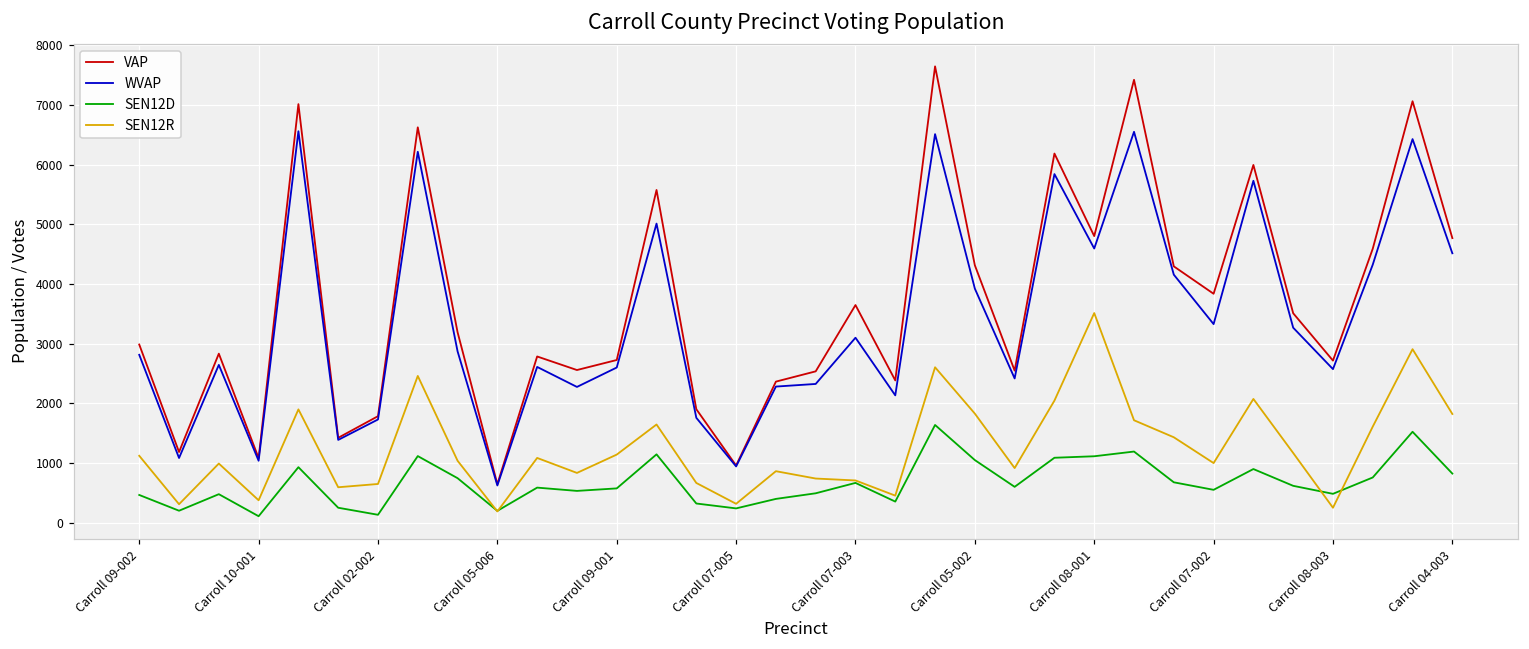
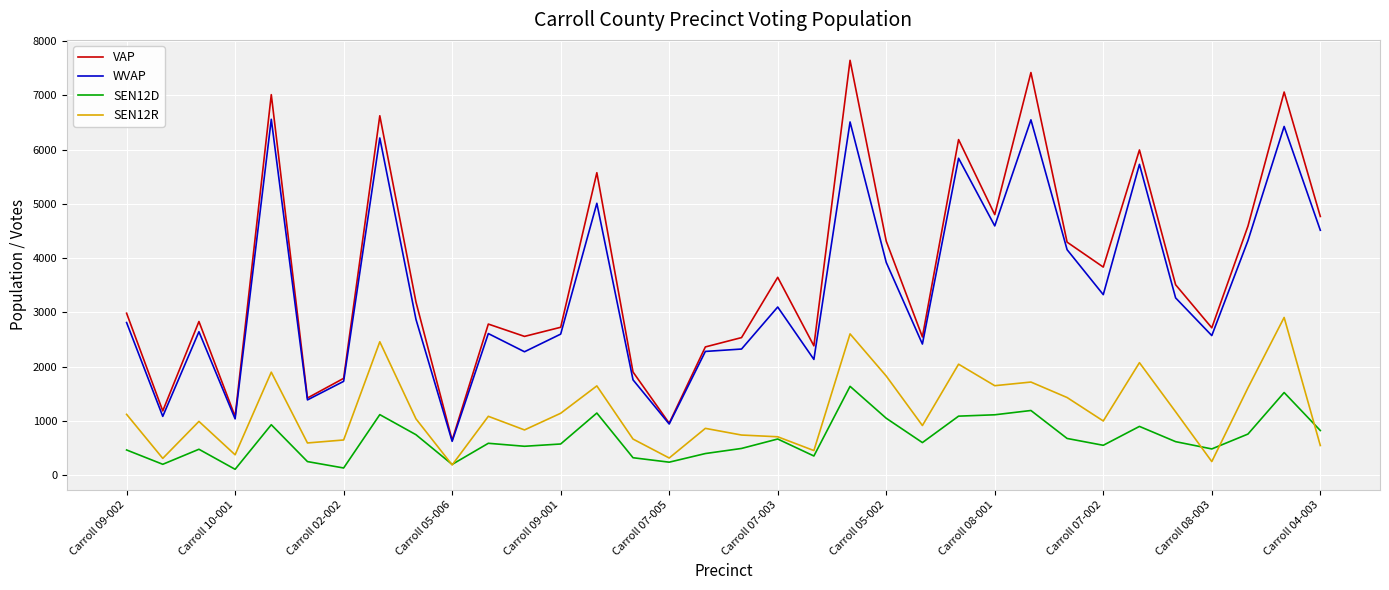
  {
    "VAP": {
      "Carroll 09-002": 3000,
      "Carroll 02-002": 1800,
      "Carroll 09-001": 2700,
      "Carroll 07-003": 3600,
      "Carroll 05-002": 4300,
      "Carroll 08-001": 4800,
      "Carroll 07-002": 3800,
      "Carroll 08-003": 2700,
      "Carroll 04-003": 4800
    },
    "WVAP": {
      "Carroll 09-002": 2800,
      "Carroll 02-002": 1700,
      "Carroll 09-001": 2600,
      "Carroll 07-003": 3100,
      "Carroll 05-002": 3900,
      "Carroll 08-001": 4600,
      "Carroll 07-002": 3300,
      "Carroll 08-003": 2600,
      "Carroll 04-003": 4500
    },
    "SEN12D": {
      "Carroll 09-002": 500,
      "Carroll 10-001": 100,
      "Carroll 02-002": 100,
      "Carroll 09-001": 600,
      "Carroll 07-005": 200,
      "Carroll 05-002": 1100,
      "Carroll 08-001": 1100,
      "Carroll 07-002": 600,
      "Carroll 08-003": 500,
      "Carroll 04-003": 800
    },
    "SEN12R": {
      "Carroll 09-002": 1100,
      "Carroll 10-001": 400,
      "Carroll 02-002": 700,
      "Carroll 09-001": 1100,
      "Carroll 07-005": 300,
      "Carroll 05-002": 1800,
-     "Carroll 08-001": 3500,
+     "Carroll 08-001": 1700,
      "Carroll 07-002": 1000,
      "Carroll 08-003": 300,
-     "Carroll 04-003": 1800
+     "Carroll 04-003": 500
    }
  }
